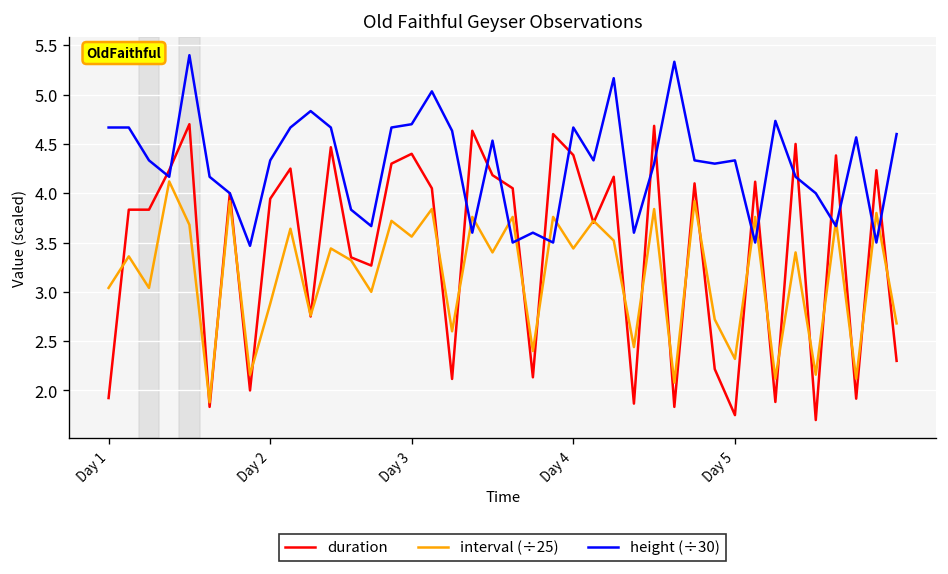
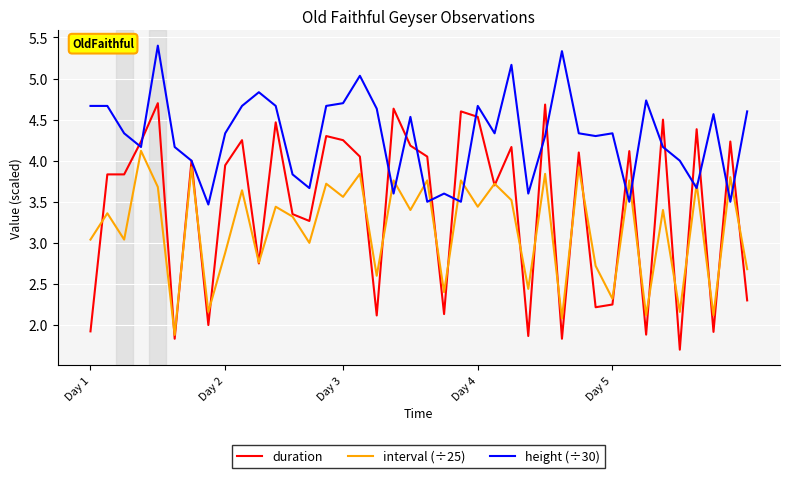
  {
    "duration": {
      "Day 1": 1.9,
      "Day 2": 3.9,
-     "Day 3": 4.4,
-     "Day 4": 4.4,
-     "Day 5": 1.8
+     "Day 3": 4.3,
+     "Day 4": 4.5,
+     "Day 5": 2.3
    },
    "interval (÷25)": {
      "Day 1": 3.0,
      "Day 2": 2.9,
      "Day 3": 3.6,
      "Day 4": 3.4,
      "Day 5": 2.3
    },
    "height (÷30)": {
      "Day 1": 4.7,
      "Day 2": 4.3,
      "Day 3": 4.7,
      "Day 4": 4.7,
      "Day 5": 4.3
    }
  }
